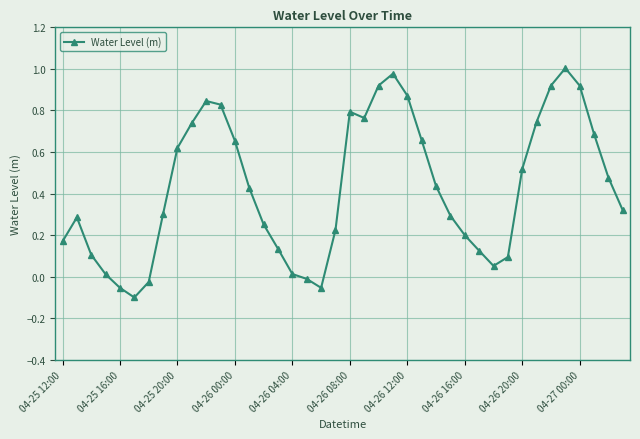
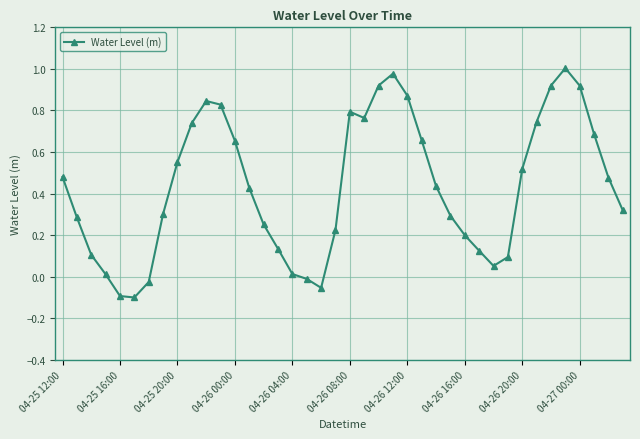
  {
-   "04-25 12:00": 0.17,
-   "04-25 16:00": -0.05,
-   "04-25 20:00": 0.62,
+   "04-25 12:00": 0.48,
+   "04-25 16:00": -0.09,
+   "04-25 20:00": 0.55,
    "04-26 00:00": 0.65,
    "04-26 04:00": 0.01,
    "04-26 08:00": 0.79,
    "04-26 12:00": 0.87,
    "04-26 16:00": 0.20,
    "04-26 20:00": 0.52,
    "04-27 00:00": 0.92
  }
